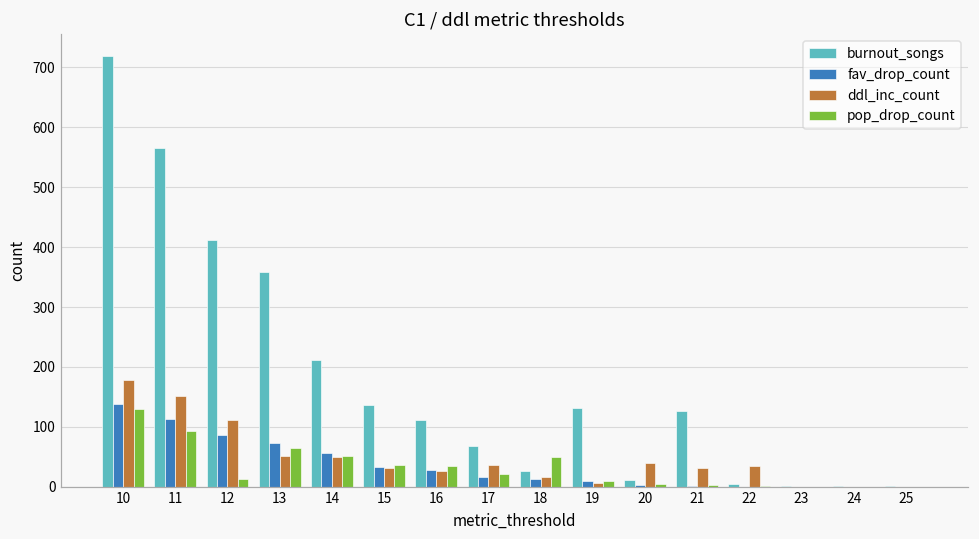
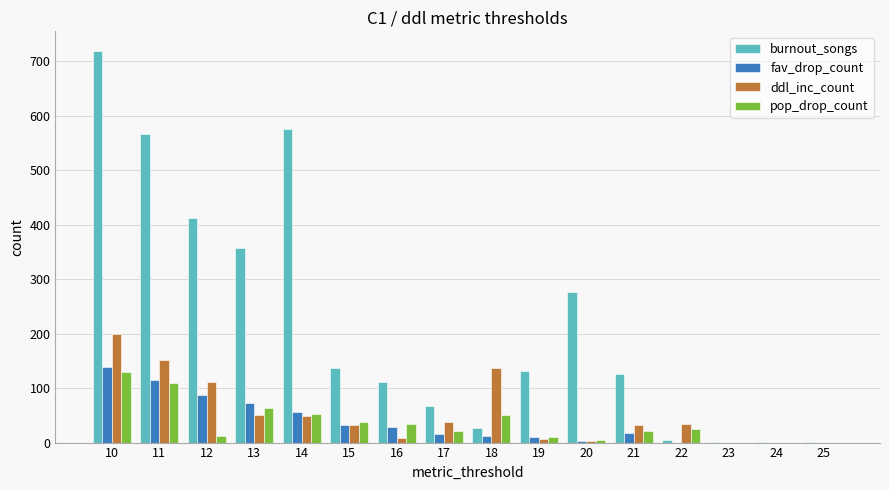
  {
    "burnout_songs": {
      "10": 720,
      "11": 570,
      "12": 410,
      "13": 360,
-     "14": 210,
+     "14": 580,
      "15": 140,
      "16": 110,
      "17": 70,
      "18": 30,
      "19": 130,
-     "20": 10,
+     "20": 280,
      "21": 130,
      "22": 10
    },
    "fav_drop_count": {
      "10": 140,
      "11": 110,
      "12": 90,
      "13": 70,
      "14": 60,
      "15": 30,
      "16": 30,
      "17": 20,
      "18": 10,
      "19": 10,
-     "21": 0,
+     "21": 20,
      "22": 0,
      "23": 0,
      "24": 0,
      "25": 0
    },
    "ddl_inc_count": {
-     "10": 180,
+     "10": 200,
      "11": 150,
      "12": 110,
      "13": 50,
      "14": 50,
      "15": 30,
-     "16": 30,
+     "16": 10,
      "17": 40,
-     "18": 20,
+     "18": 140,
      "19": 10,
-     "20": 40,
+     "20": 0,
      "21": 30,
      "22": 40,
      "23": 0,
      "24": 0,
      "25": 0
    },
    "pop_drop_count": {
      "10": 130,
-     "11": 90,
+     "11": 110,
      "12": 10,
      "13": 60,
      "14": 50,
      "15": 40,
      "16": 30,
      "17": 20,
      "18": 50,
      "19": 10,
-     "21": 0,
-     "22": 0,
+     "21": 20,
+     "22": 30,
      "23": 0,
      "24": 0,
      "25": 0
    }
  }
